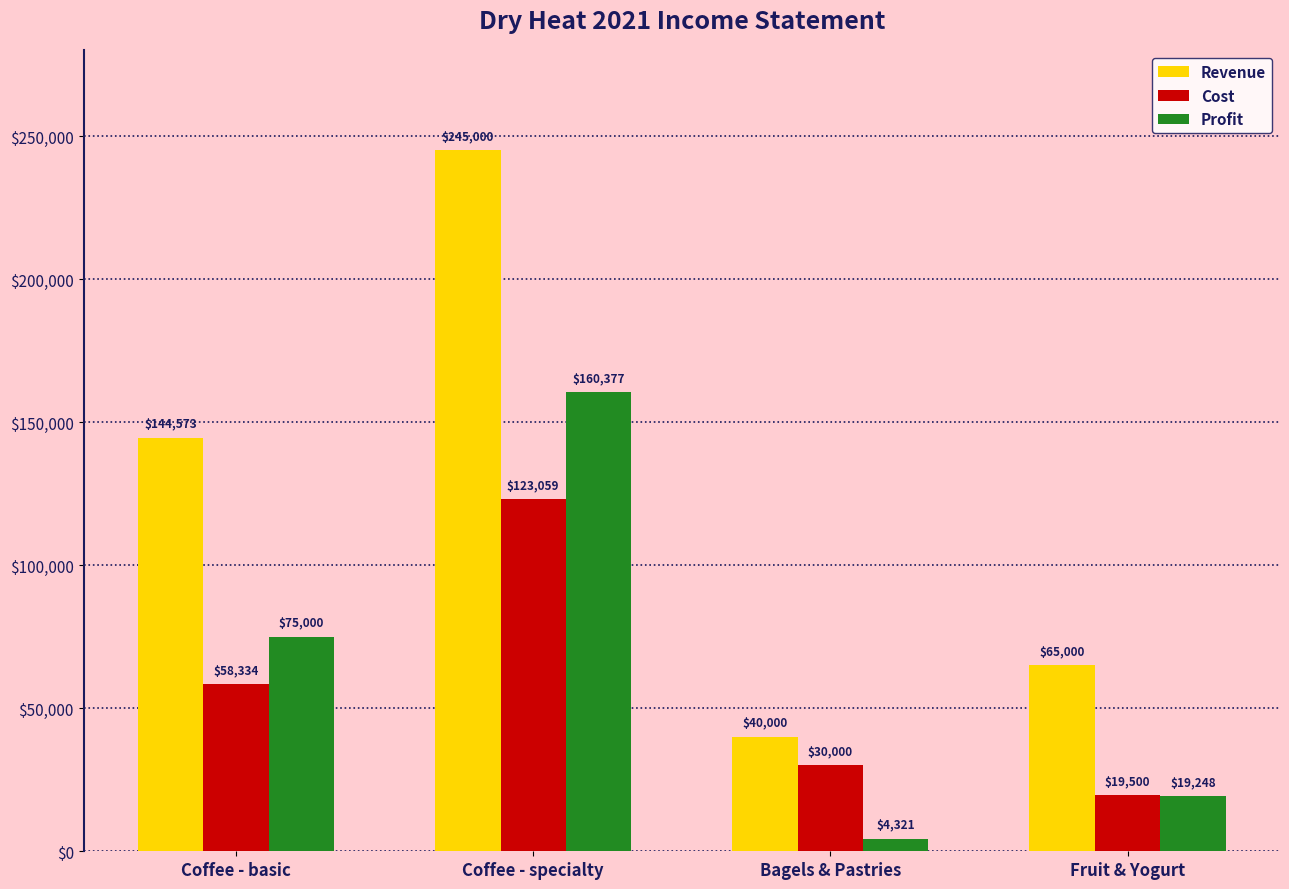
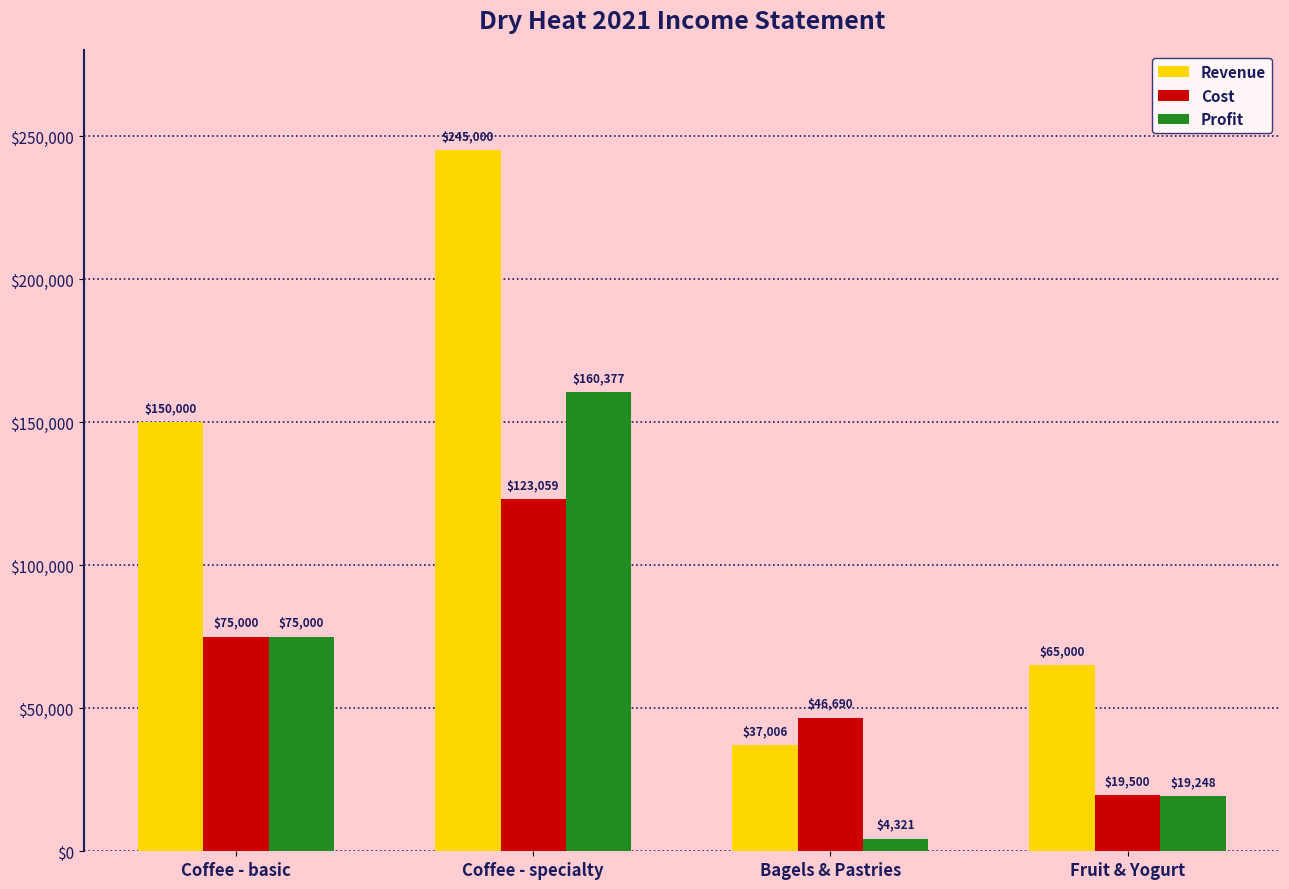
  {
    "Revenue": {
-     "Coffee - basic": "$144,573",
+     "Coffee - basic": "$150,000",
      "Coffee - specialty": "$245,000",
-     "Bagels & Pastries": "$40,000",
+     "Bagels & Pastries": "$37,006",
      "Fruit & Yogurt": "$65,000"
    },
    "Cost": {
-     "Coffee - basic": "$58,334",
+     "Coffee - basic": "$75,000",
      "Coffee - specialty": "$123,059",
-     "Bagels & Pastries": "$30,000",
+     "Bagels & Pastries": "$46,690",
      "Fruit & Yogurt": "$19,500"
    },
    "Profit": {
      "Coffee - basic": "$75,000",
      "Coffee - specialty": "$160,377",
      "Bagels & Pastries": "$4,321",
      "Fruit & Yogurt": "$19,248"
    }
  }
